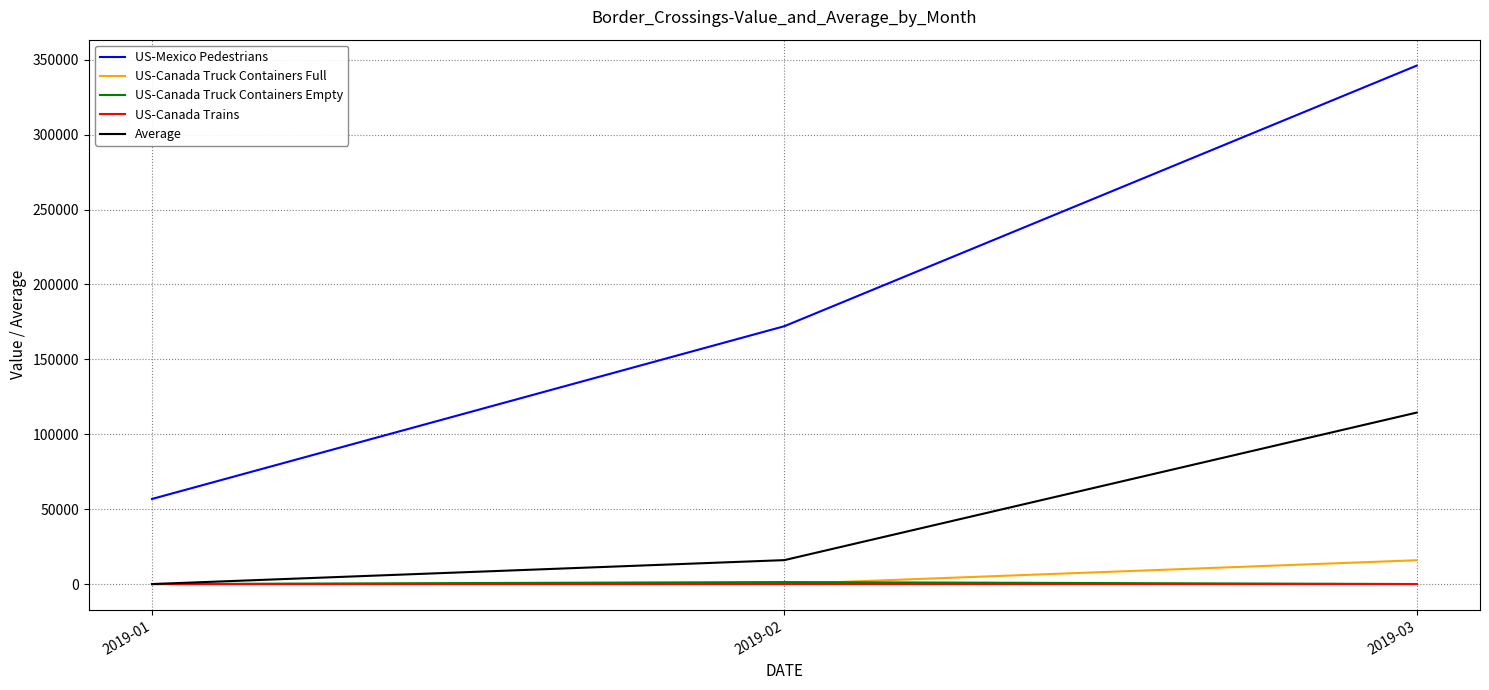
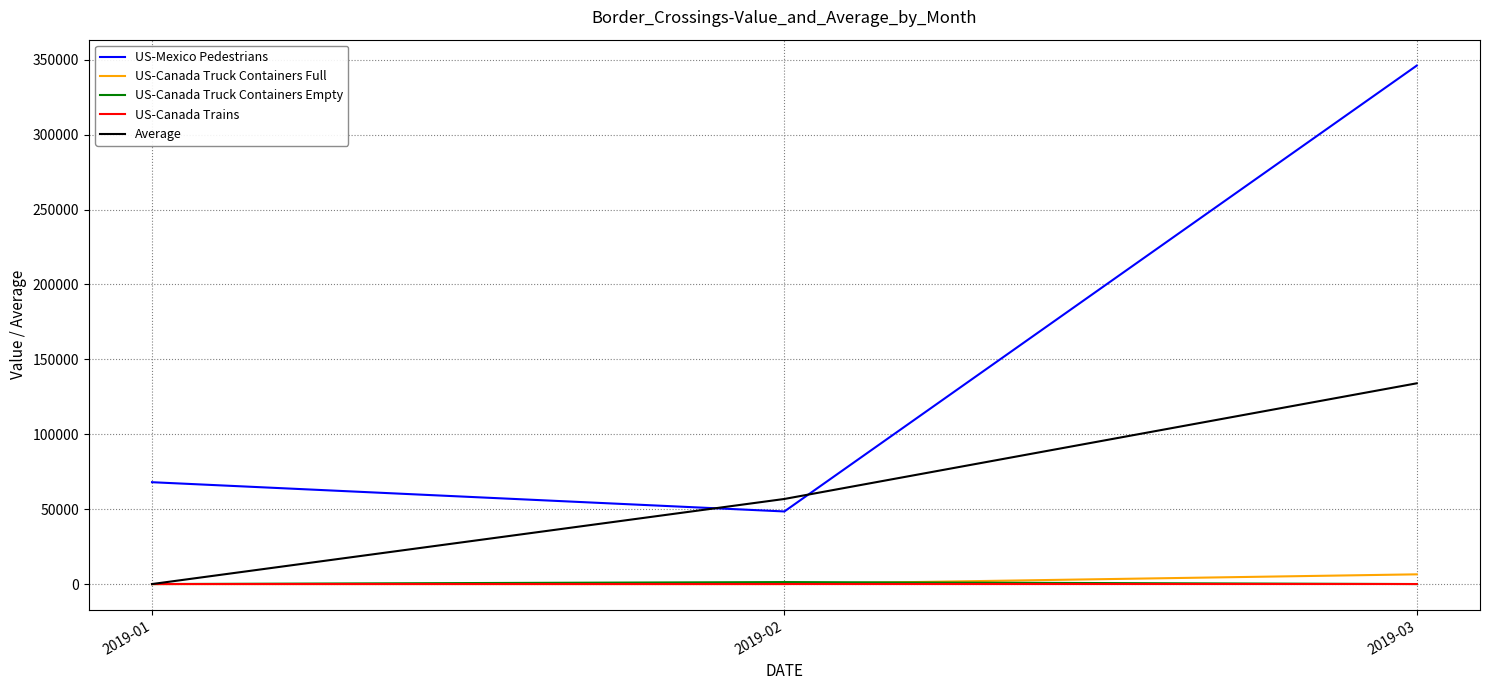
  {
    "US-Mexico Pedestrians": {
-     "2019-01": 57000,
-     "2019-02": 172000,
+     "2019-01": 68000,
+     "2019-02": 48000,
      "2019-03": 346000
    },
    "US-Canada Truck Containers Full": {
-     "2019-03": 16000
+     "2019-03": 6000
    },
    "Average": {
-     "2019-02": 16000,
-     "2019-03": 114000
+     "2019-02": 57000,
+     "2019-03": 134000
    }
  }
